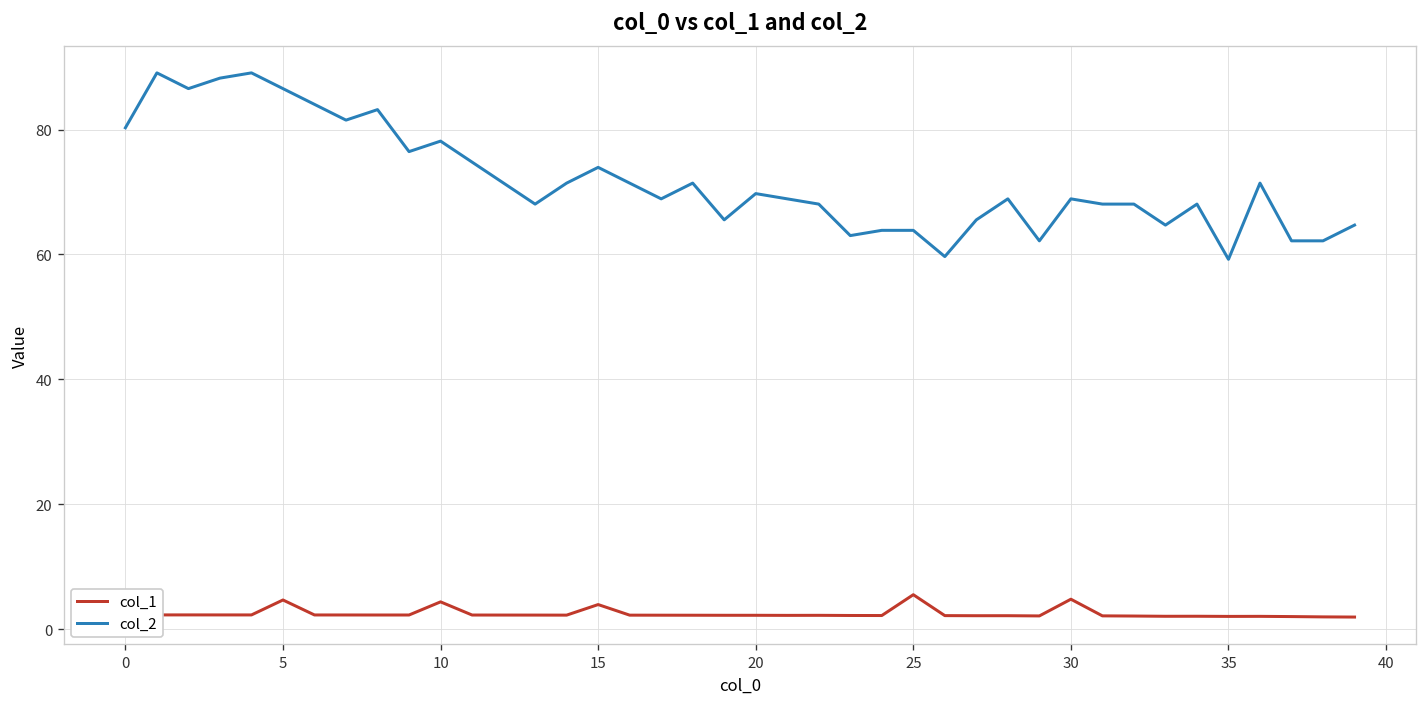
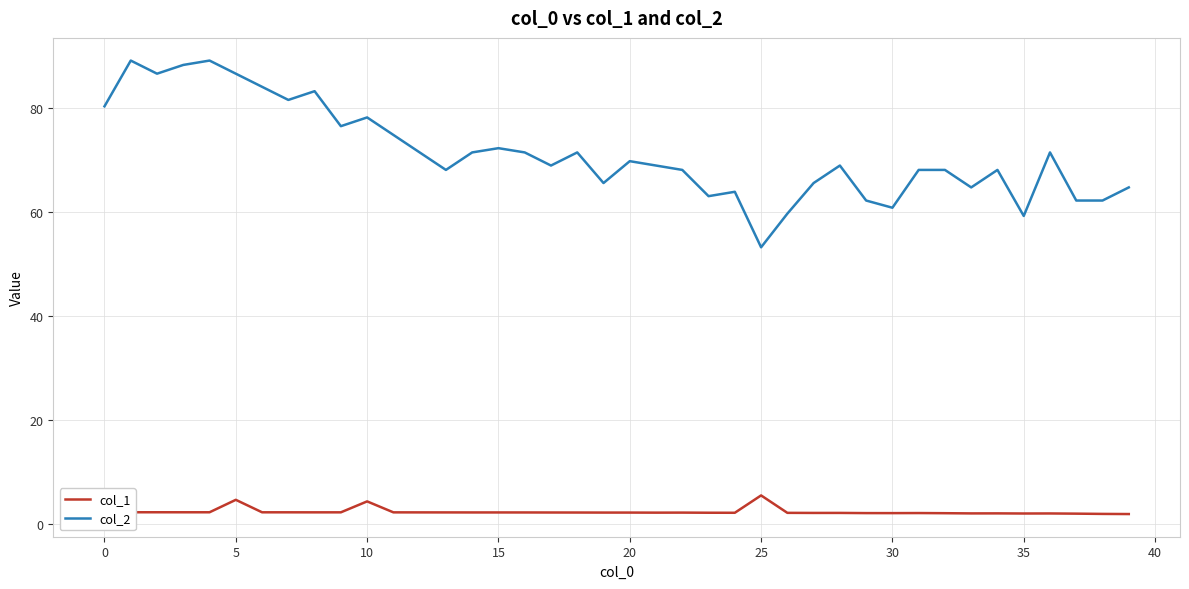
  {
    "col_1": {
      "5": 5,
      "10": 4,
-     "15": 4,
+     "15": 2,
      "20": 2,
      "25": 6,
-     "30": 5,
+     "30": 2,
      "35": 2
    },
    "col_2": {
      "0": 80,
      "5": 87,
      "10": 78,
-     "15": 74,
+     "15": 72,
      "20": 70,
-     "25": 64,
-     "30": 69,
+     "25": 53,
+     "30": 61,
      "35": 59
    }
  }
